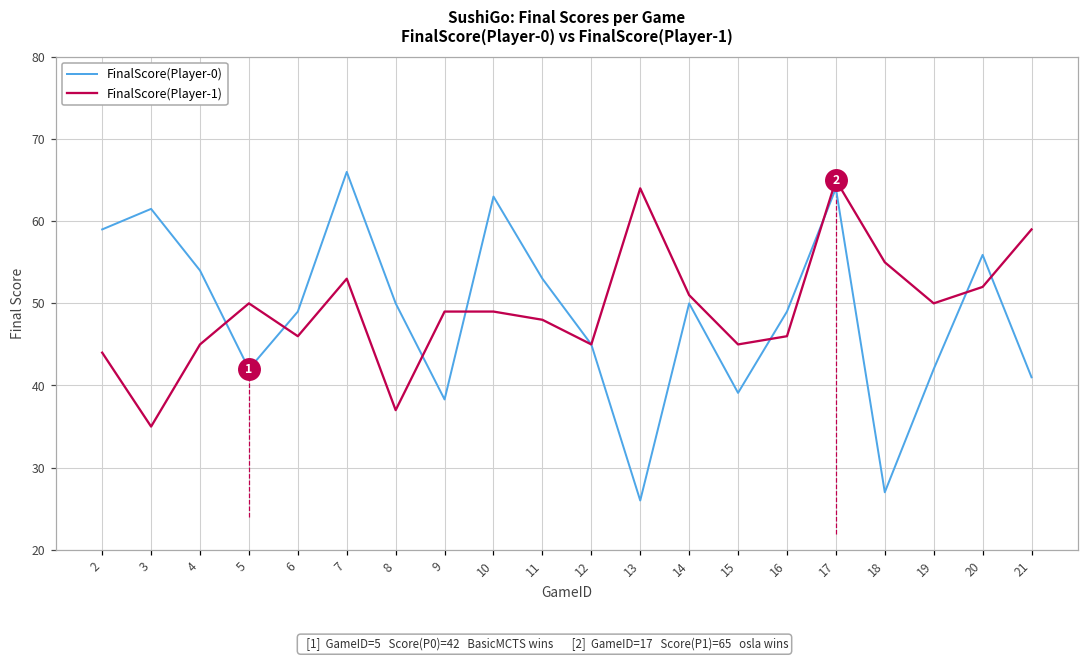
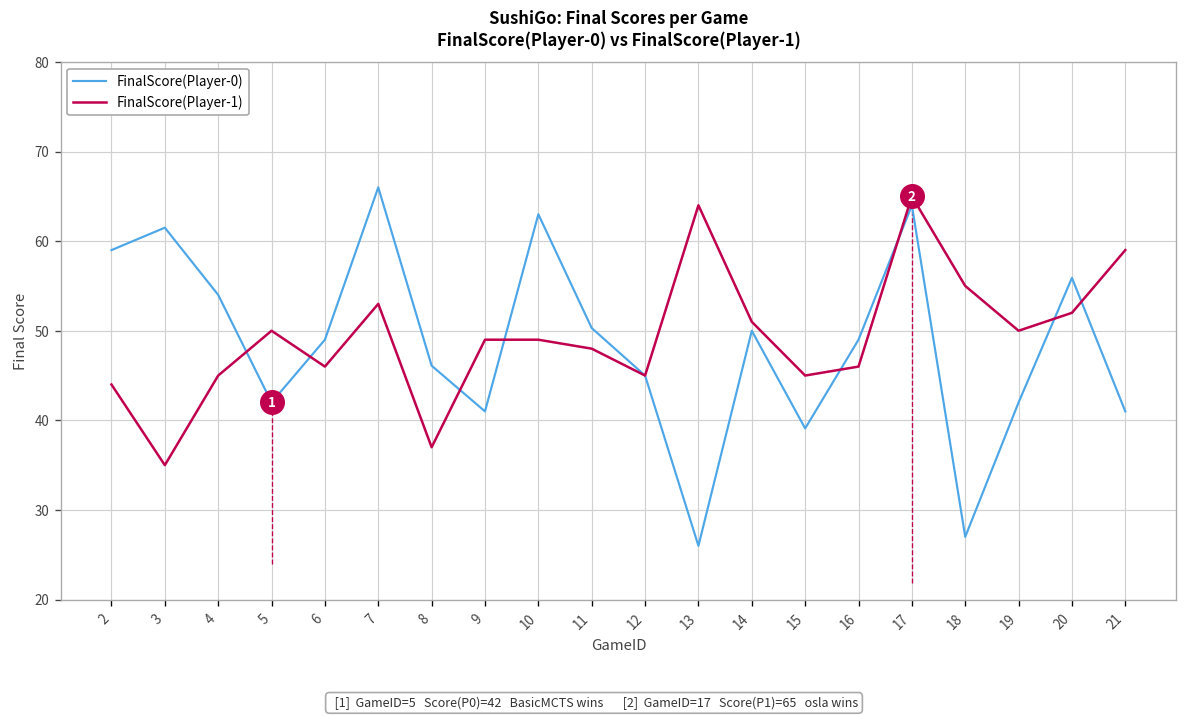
  {
    "FinalScore(Player-0)": {
      "2": 59,
      "3": 62,
      "4": 54,
      "6": 49,
      "7": 66,
-     "8": 50,
-     "9": 38,
+     "8": 46,
+     "9": 41,
      "10": 63,
-     "11": 53,
+     "11": 50,
      "13": 26,
      "14": 50,
      "15": 39,
      "16": 49,
      "17": 64,
      "18": 27,
      "19": 42,
      "20": 56,
      "21": 41
    }
  }
